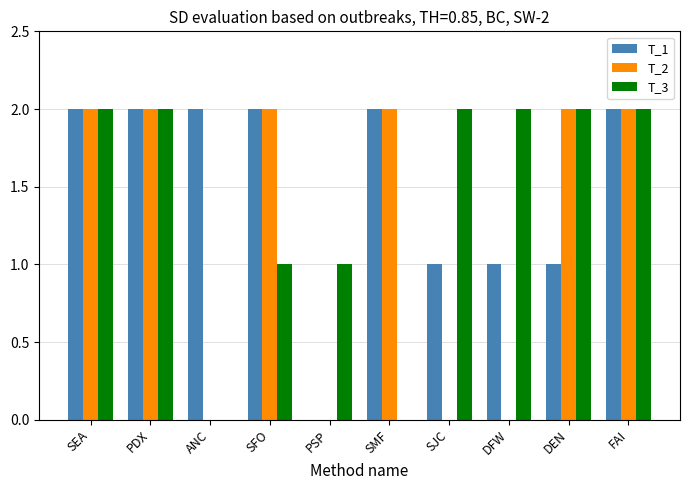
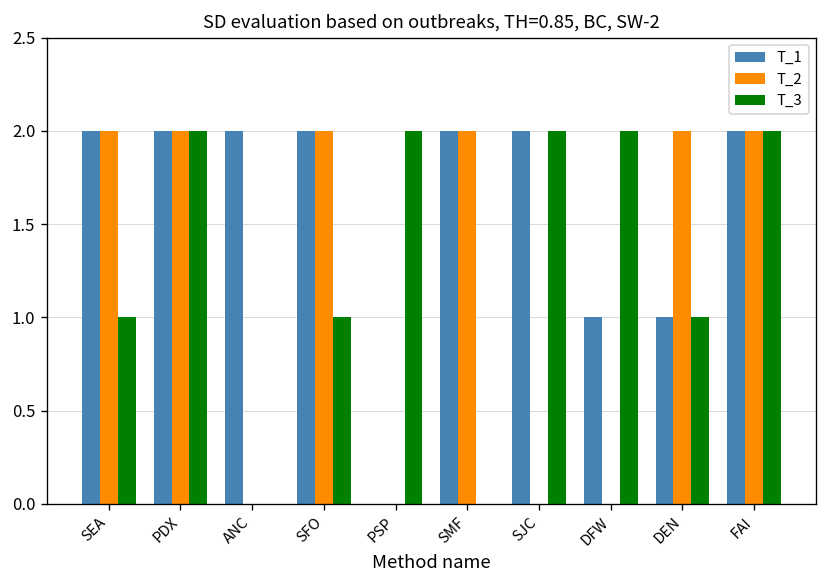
  {
    "T_1": {
      "SEA": 2,
      "PDX": 2,
      "ANC": 2,
      "SFO": 2,
      "PSP": 0,
      "SMF": 2,
-     "SJC": 1,
+     "SJC": 2,
      "DFW": 1,
      "DEN": 1,
      "FAI": 2
    },
    "T_2": {
      "SEA": 2,
      "PDX": 2,
      "ANC": 0,
      "SFO": 2,
      "PSP": 0,
      "SMF": 2,
      "SJC": 0,
      "DFW": 0,
      "DEN": 2,
      "FAI": 2
    },
    "T_3": {
-     "SEA": 2,
+     "SEA": 1,
      "PDX": 2,
      "ANC": 0,
      "SFO": 1,
-     "PSP": 1,
+     "PSP": 2,
      "SMF": 0,
      "SJC": 2,
      "DFW": 2,
-     "DEN": 2,
+     "DEN": 1,
      "FAI": 2
    }
  }
